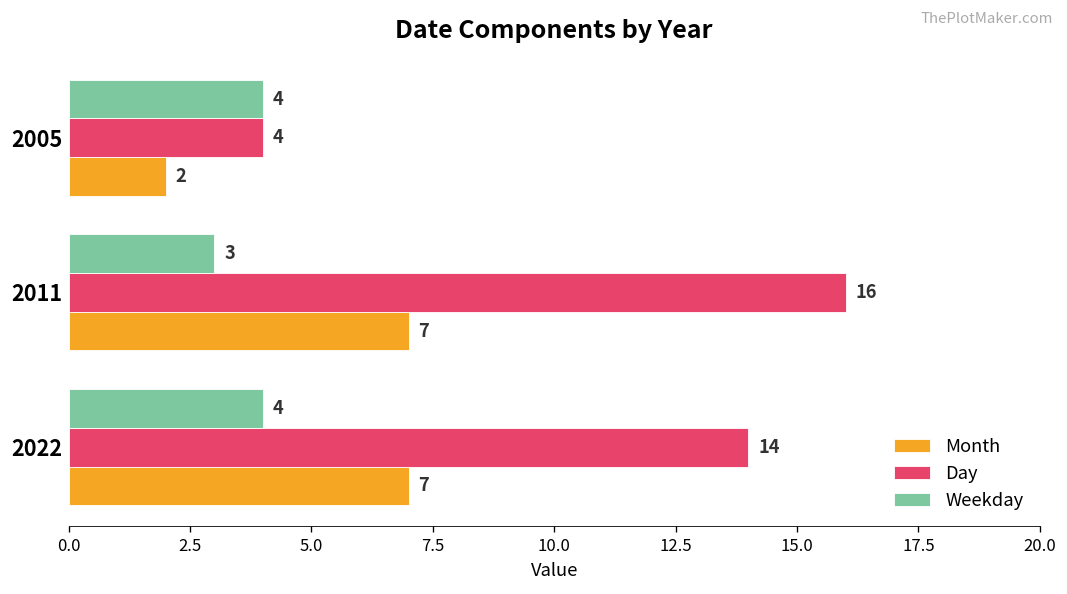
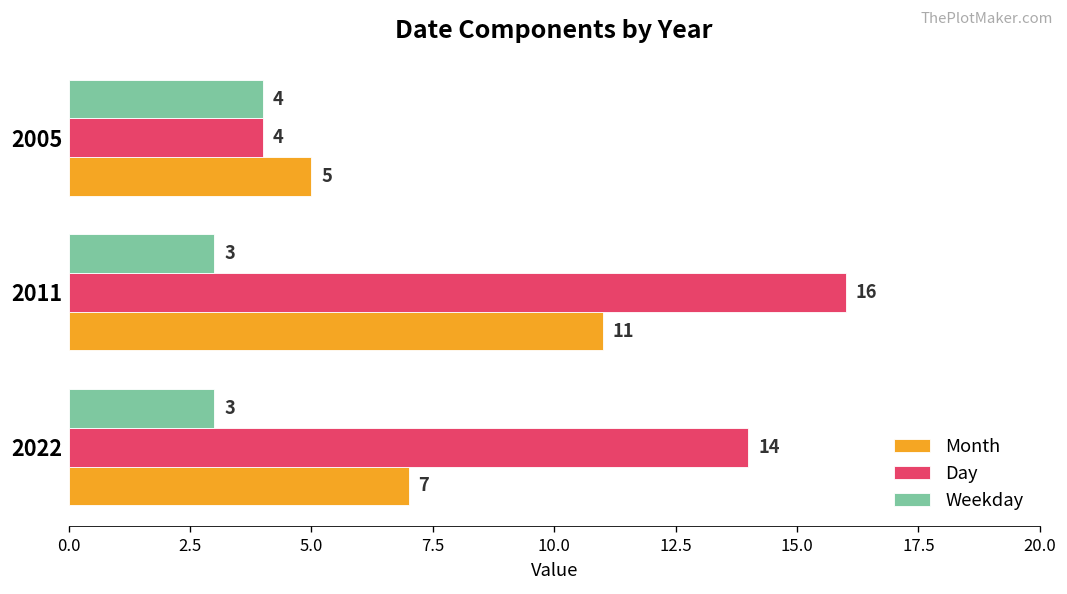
  {
    "Month": {
-     "2005": 2,
-     "2011": 7,
+     "2005": 5,
+     "2011": 11,
      "2022": 7
    },
    "Day": {
      "2005": 4,
      "2011": 16,
      "2022": 14
    },
    "Weekday": {
      "2005": 4,
      "2011": 3,
-     "2022": 4
+     "2022": 3
    }
  }
